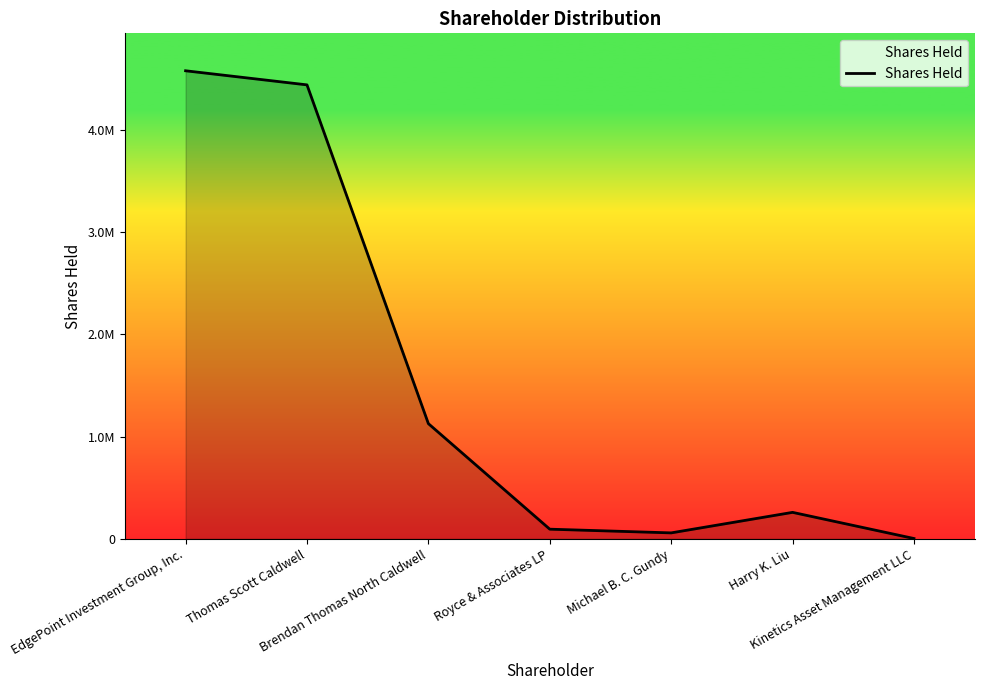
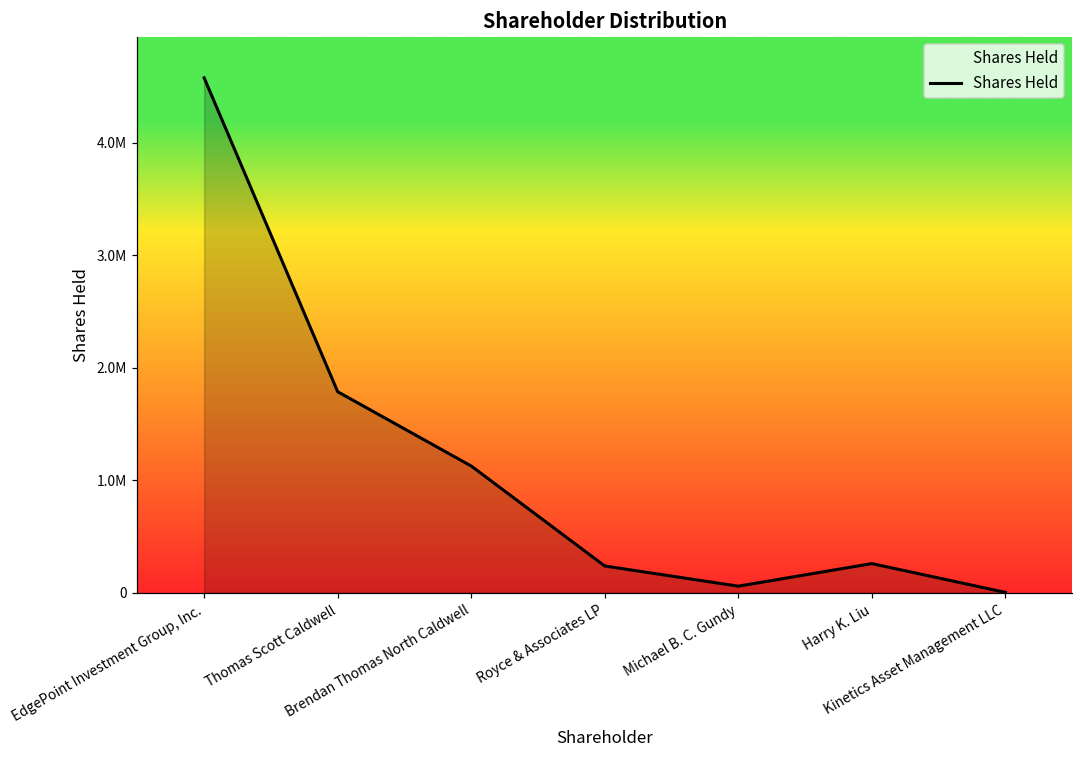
  {
    "EdgePoint Investment Group, Inc.": 4580000,
-   "Thomas Scott Caldwell": 4440000,
+   "Thomas Scott Caldwell": 1790000,
    "Brendan Thomas North Caldwell": 1130000,
-   "Royce & Associates LP": 90000,
+   "Royce & Associates LP": 240000,
    "Michael B. C. Gundy": 60000,
    "Harry K. Liu": 260000,
    "Kinetics Asset Management LLC": 0
  }
